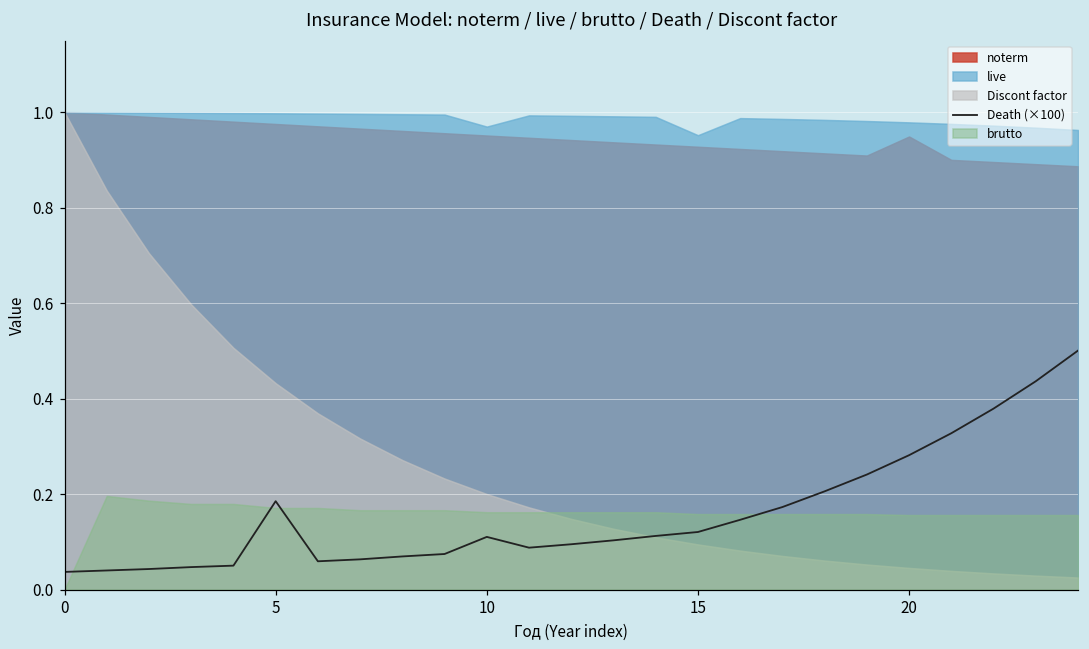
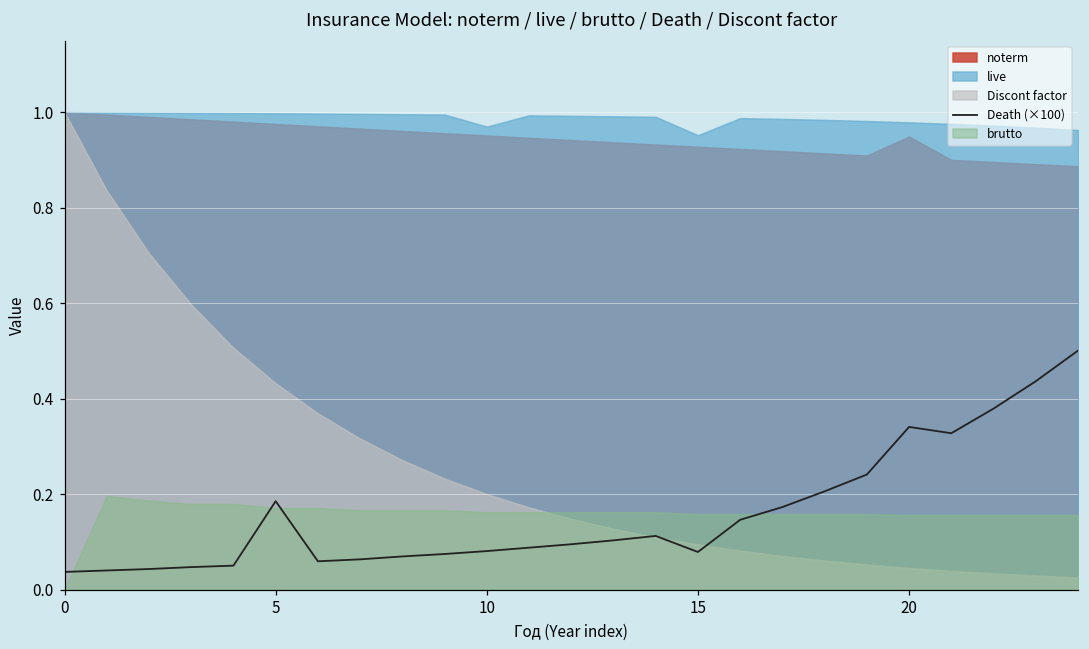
  {
    "Death (×100)": {
      "0": 0.04,
      "5": 0.19,
-     "10": 0.11,
-     "15": 0.12,
-     "20": 0.28
+     "10": 0.08,
+     "15": 0.08,
+     "20": 0.34
    },
    "noterm": {
      "5": 0.98,
      "10": 0.95,
      "15": 0.93,
      "20": 0.95
    },
    "live": {
      "5": 1.00,
      "10": 0.97,
      "15": 0.95,
      "20": 0.98
    }
  }
